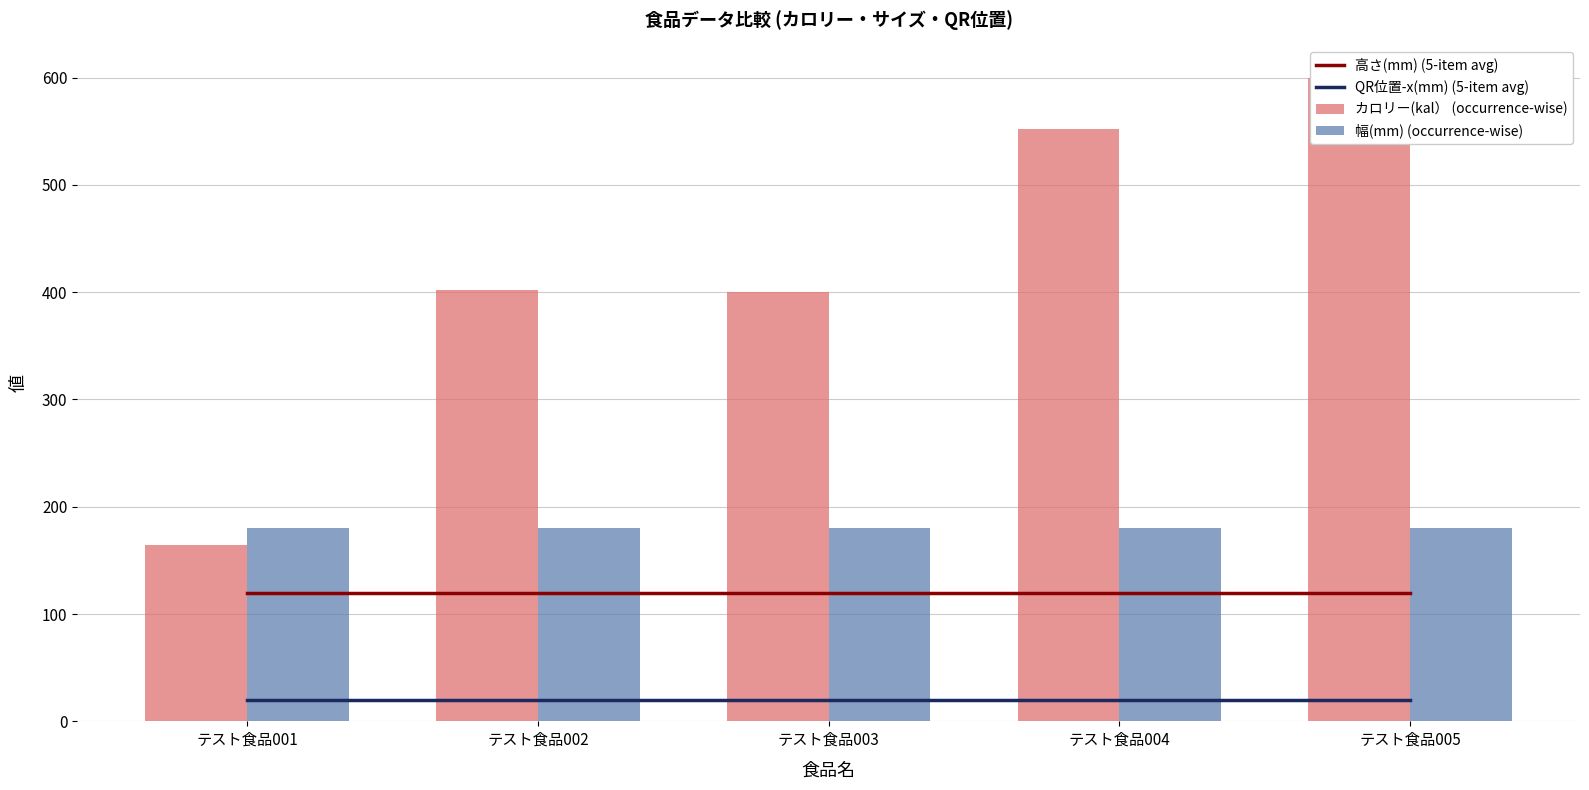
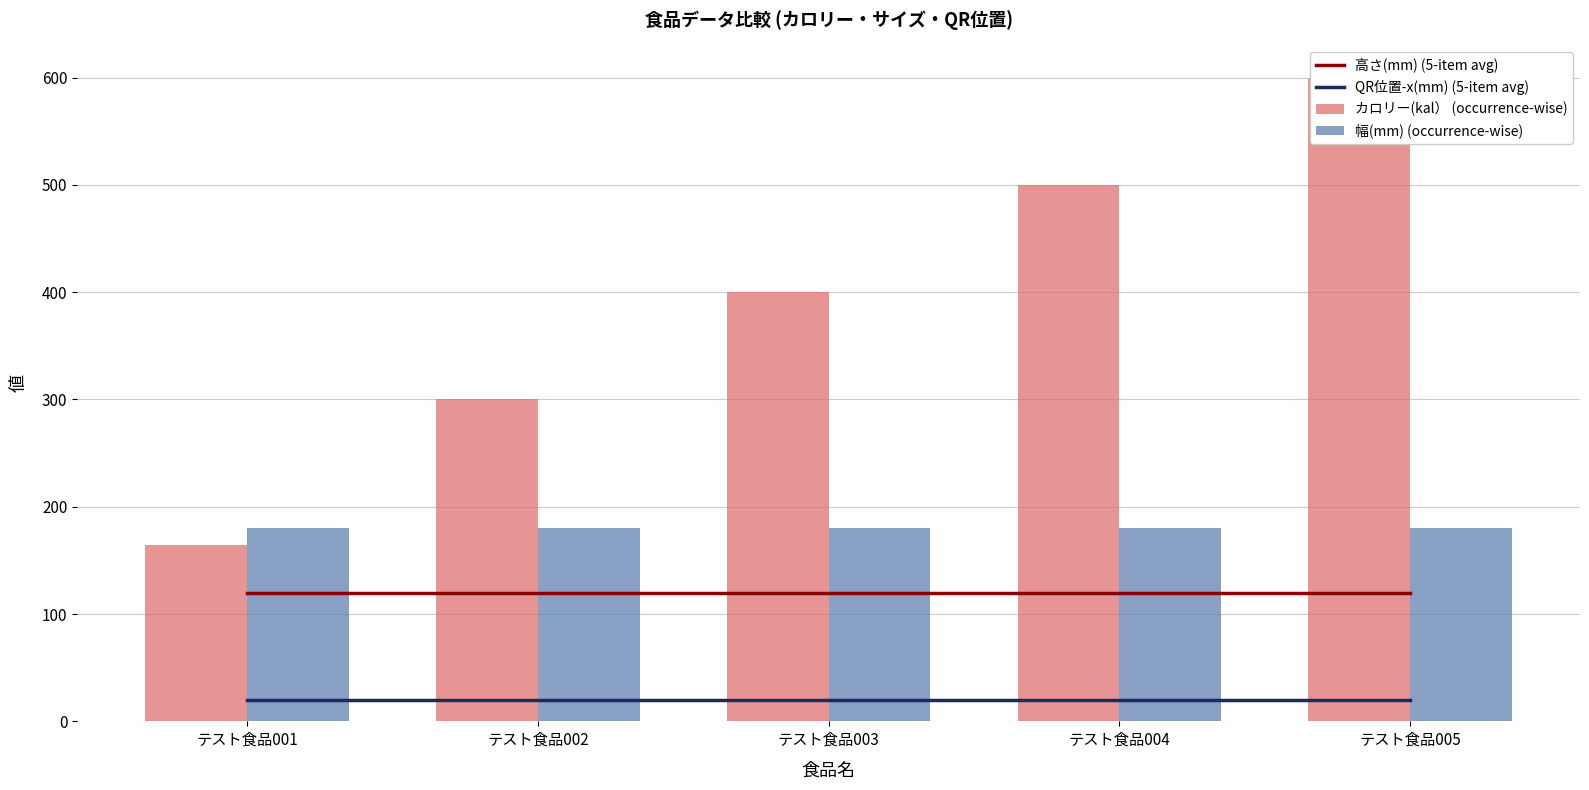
  {
    "カロリー(kal） (occurrence-wise)": {
      "テスト食品001": 164,
-     "テスト食品002": 402,
+     "テスト食品002": 300,
      "テスト食品003": 400,
-     "テスト食品004": 552
+     "テスト食品004": 500
    },
    "高さ(mm) (5-item avg)": {
      "テスト食品001": 120,
      "テスト食品002": 120,
      "テスト食品003": 120,
      "テスト食品004": 120,
      "テスト食品005": 120
    },
    "QR位置-x(mm) (5-item avg)": {
      "テスト食品001": 20,
      "テスト食品002": 20,
      "テスト食品003": 20,
      "テスト食品004": 20,
      "テスト食品005": 20
    },
    "幅(mm) (occurrence-wise)": {
      "テスト食品001": 180,
      "テスト食品002": 180,
      "テスト食品003": 180,
      "テスト食品004": 180,
      "テスト食品005": 180
    }
  }
